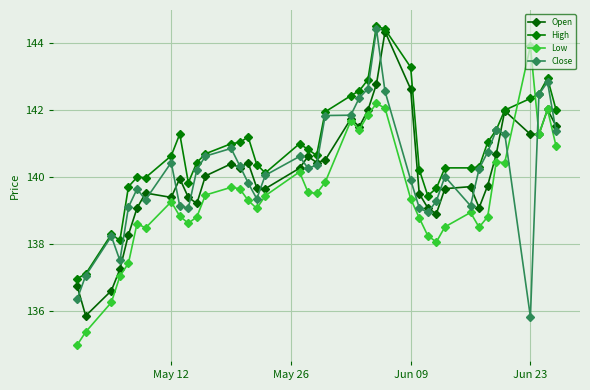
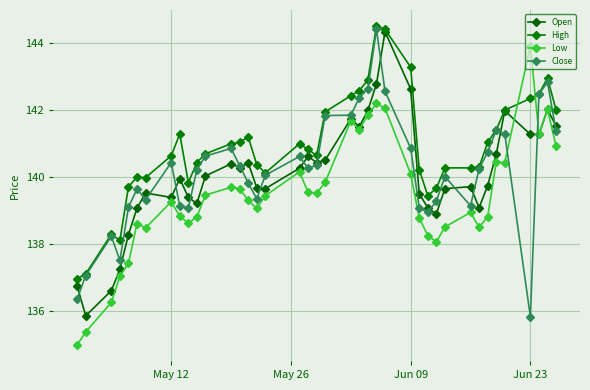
  {
    "Low": {
      "May 12": 139.3,
-     "Jun 09": 139.4
+     "Jun 09": 140.1
    },
    "Close": {
      "May 12": 140.4,
-     "Jun 09": 139.9,
+     "Jun 09": 140.9,
      "Jun 23": 135.8
    }
  }
